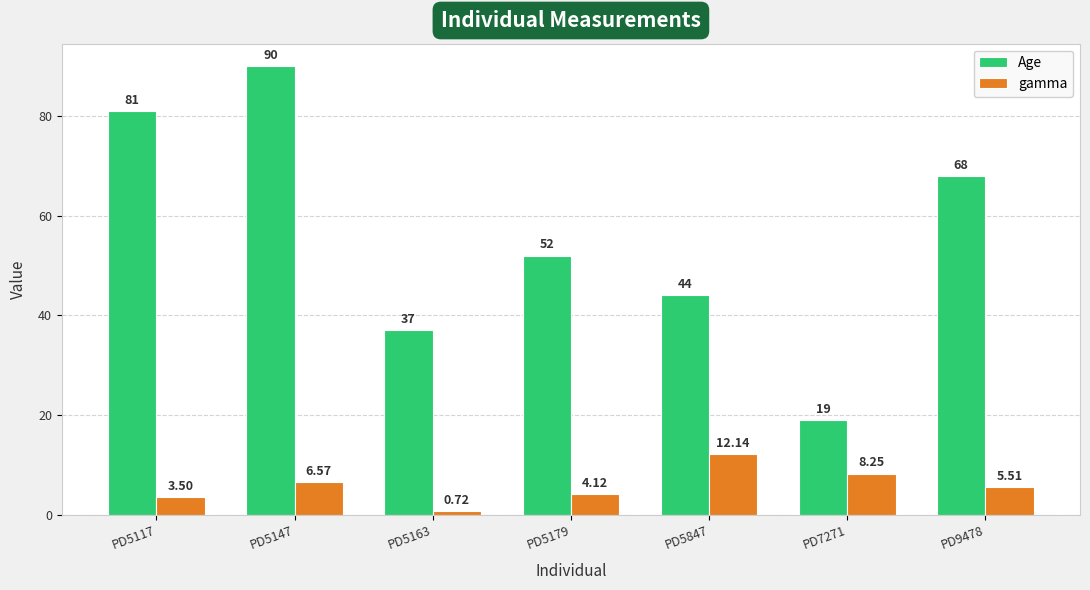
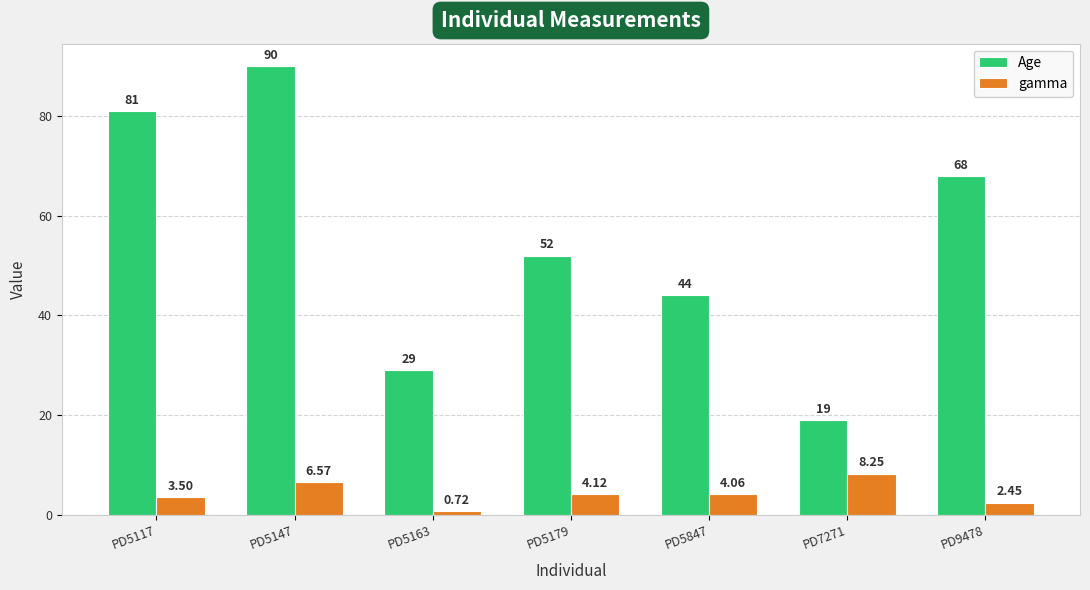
  {
    "Age": {
      "PD5117": 81,
      "PD5147": 90,
-     "PD5163": 37,
+     "PD5163": 29,
      "PD5179": 52,
      "PD5847": 44,
      "PD7271": 19,
      "PD9478": 68
    },
    "gamma": {
      "PD5117": 3.50,
      "PD5147": 6.57,
      "PD5163": 0.72,
      "PD5179": 4.12,
-     "PD5847": 12.14,
+     "PD5847": 4.06,
      "PD7271": 8.25,
-     "PD9478": 5.51
+     "PD9478": 2.45
    }
  }
